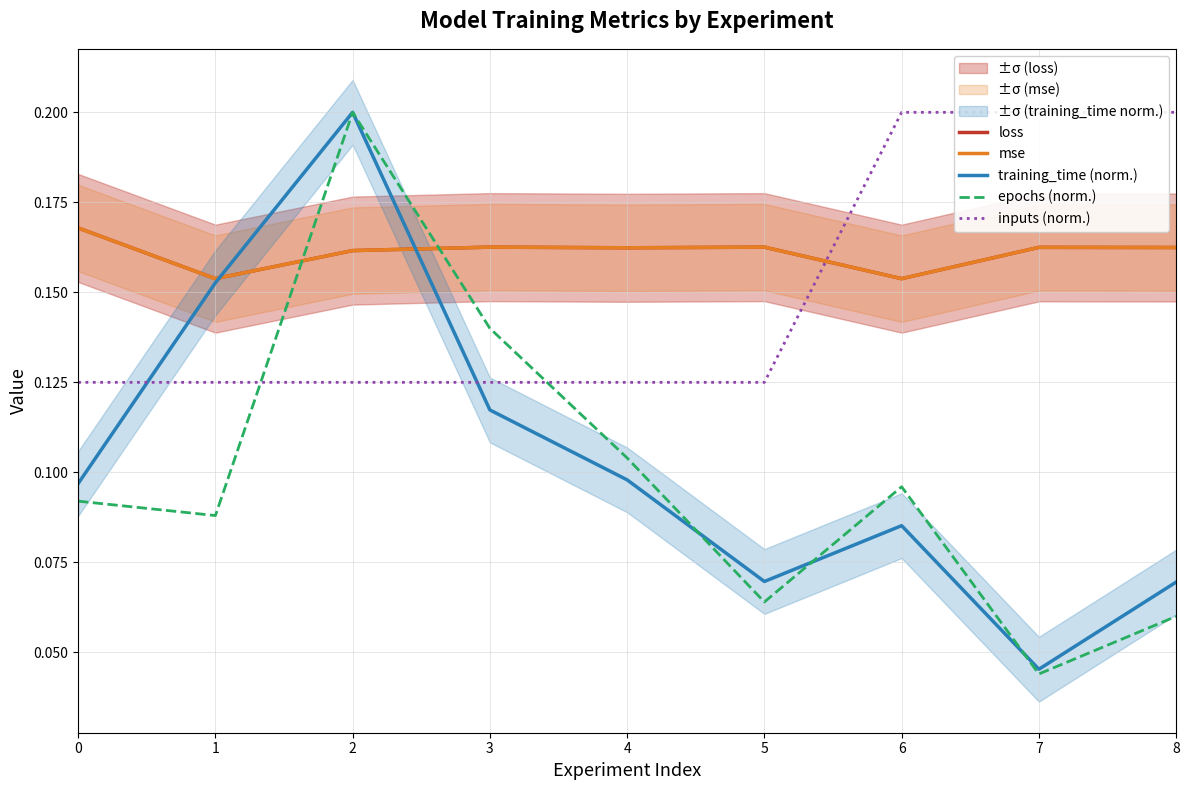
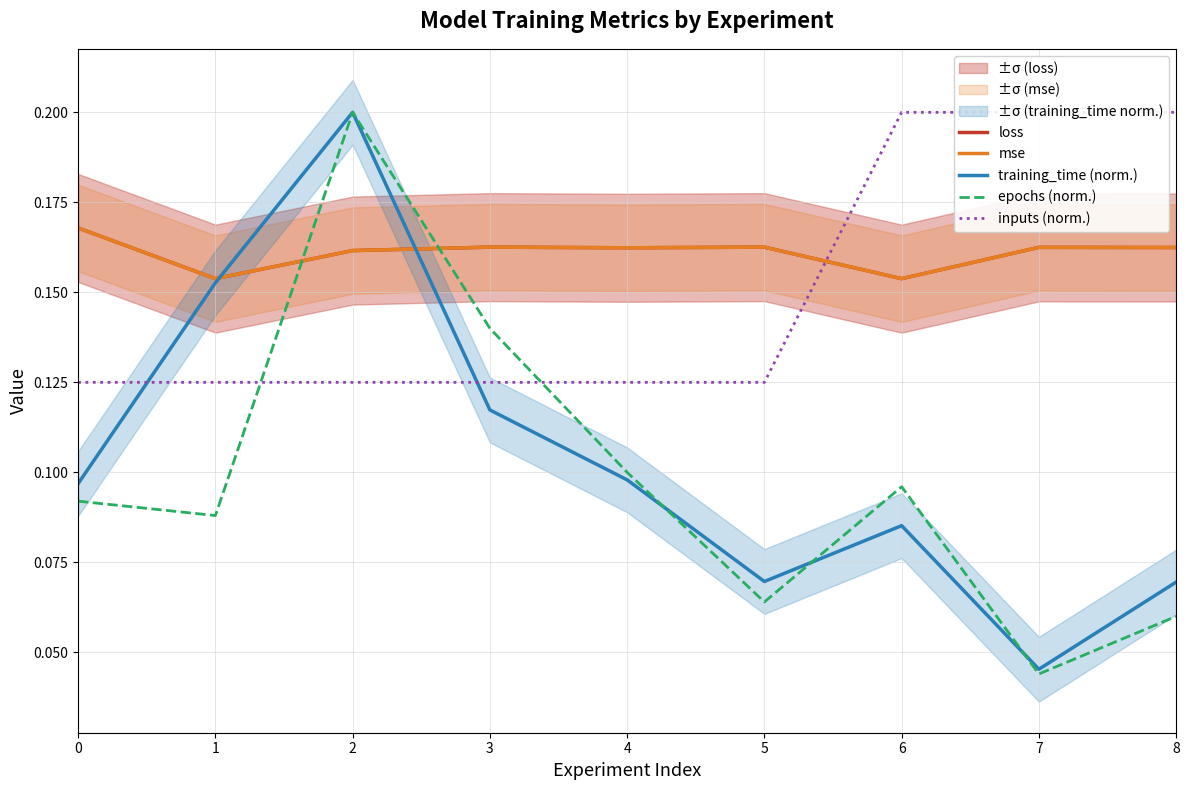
  {
    "epochs (norm.)": {
      "0": 0.092,
      "1": 0.088,
      "3": 0.140,
-     "4": 0.104,
+     "4": 0.100,
      "5": 0.064,
      "6": 0.096,
      "7": 0.044,
      "8": 0.060
    },
    "inputs (norm.)": {
      "0": 0.125,
      "1": 0.125,
      "2": 0.125,
      "3": 0.125,
      "4": 0.125,
      "5": 0.125,
      "6": 0.200,
      "8": 0.200
    }
  }
